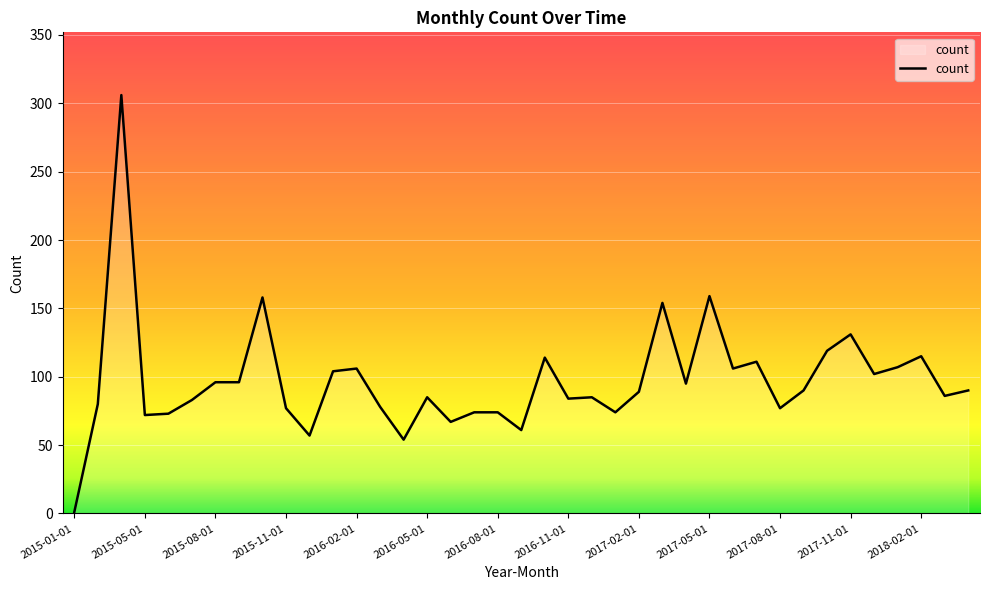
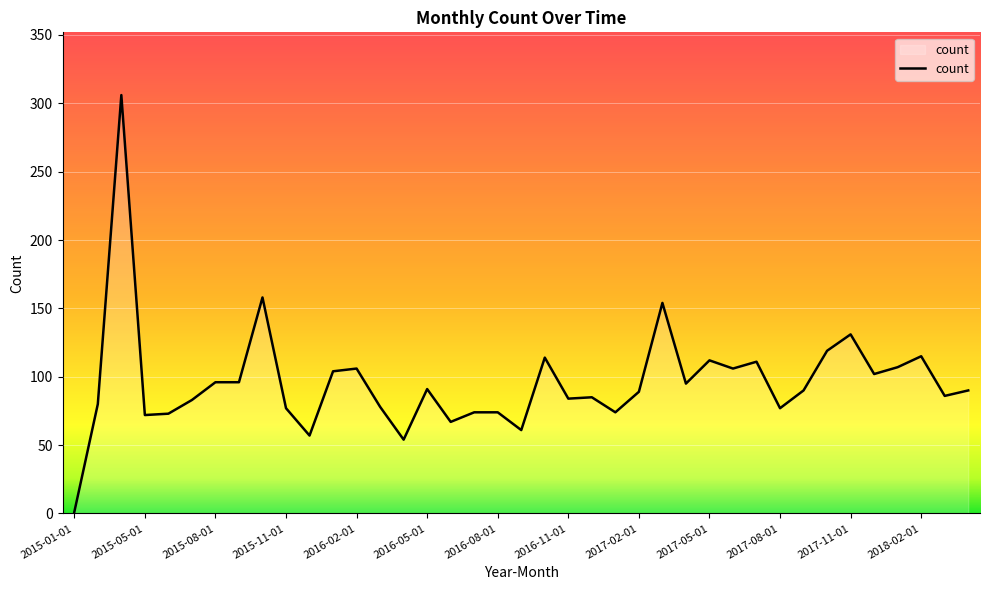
  {
    "2015-01-01": 1,
    "2015-05-01": 72,
    "2015-08-01": 96,
    "2015-11-01": 77,
    "2016-02-01": 106,
-   "2016-05-01": 85,
+   "2016-05-01": 91,
    "2016-08-01": 74,
    "2016-11-01": 84,
    "2017-02-01": 89,
-   "2017-05-01": 159,
+   "2017-05-01": 112,
    "2017-08-01": 77,
    "2017-11-01": 131,
    "2018-02-01": 115
  }
